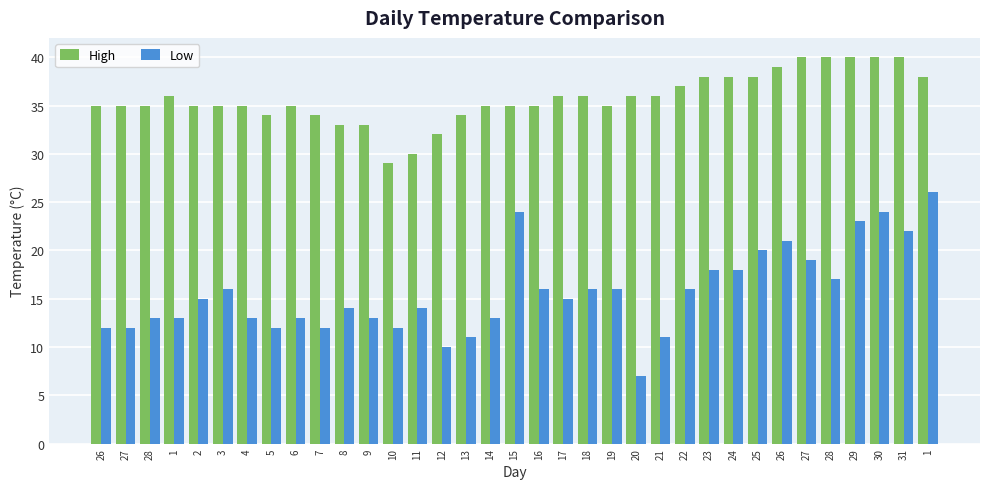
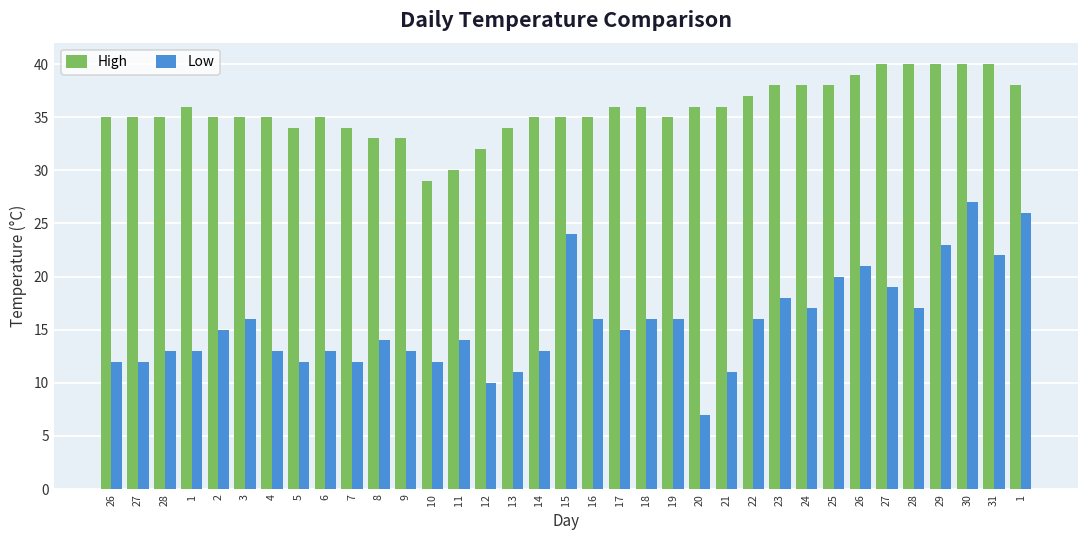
  {
    "High": {
      "2": 35,
      "3": 35,
      "4": 35,
      "5": 34,
      "6": 35,
      "7": 34,
      "8": 33,
      "9": 33,
      "10": 29,
      "11": 30,
      "12": 32,
      "13": 34,
      "14": 35,
      "15": 35,
      "16": 35,
      "17": 36,
      "18": 36,
      "19": 35,
      "20": 36,
      "21": 36,
      "22": 37,
      "23": 38,
      "24": 38,
      "25": 38,
      "29": 40,
      "30": 40,
      "31": 40
    },
    "Low": {
      "2": 15,
      "3": 16,
      "4": 13,
      "5": 12,
      "6": 13,
      "7": 12,
      "8": 14,
      "9": 13,
      "10": 12,
      "11": 14,
      "12": 10,
      "13": 11,
      "14": 13,
      "15": 24,
      "16": 16,
      "17": 15,
      "18": 16,
      "19": 16,
      "20": 7,
      "21": 11,
      "22": 16,
      "23": 18,
-     "24": 18,
+     "24": 17,
      "25": 20,
      "29": 23,
-     "30": 24,
+     "30": 27,
      "31": 22
    }
  }
